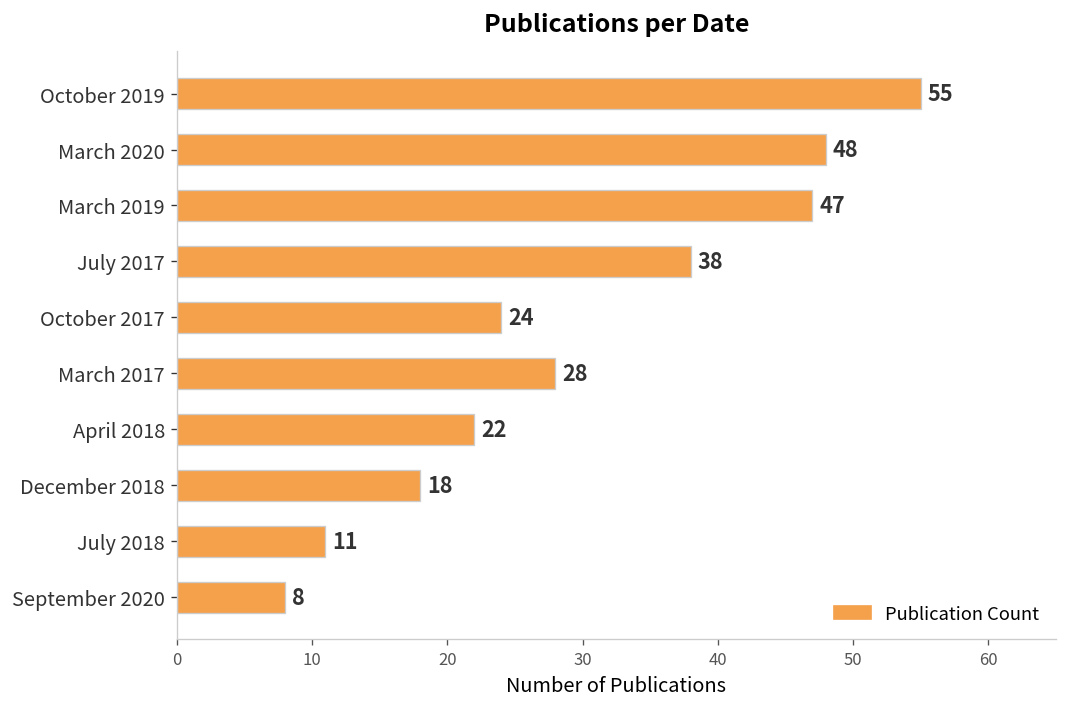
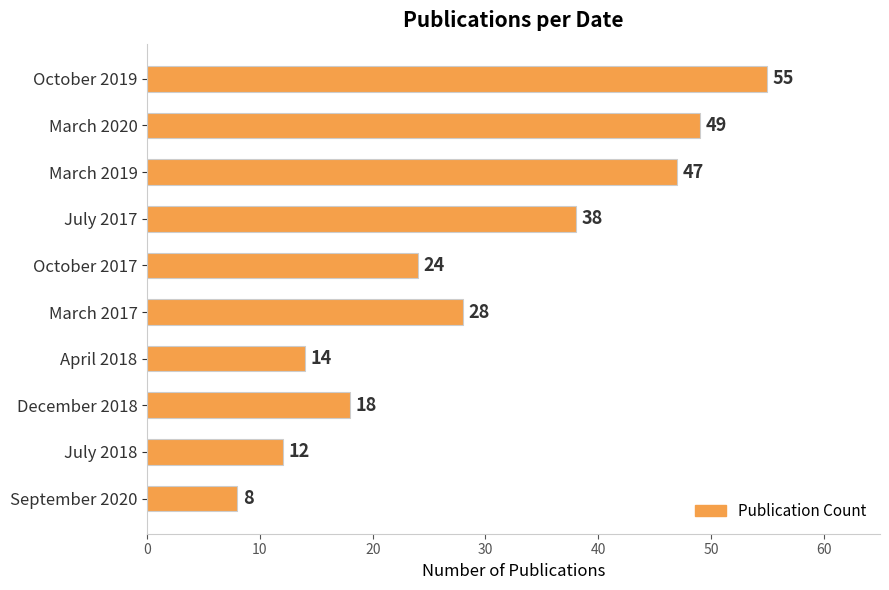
  {
    "October 2019": 55,
-   "March 2020": 48,
+   "March 2020": 49,
    "March 2019": 47,
    "July 2017": 38,
    "October 2017": 24,
    "March 2017": 28,
-   "April 2018": 22,
+   "April 2018": 14,
    "December 2018": 18,
-   "July 2018": 11,
+   "July 2018": 12,
    "September 2020": 8
  }
